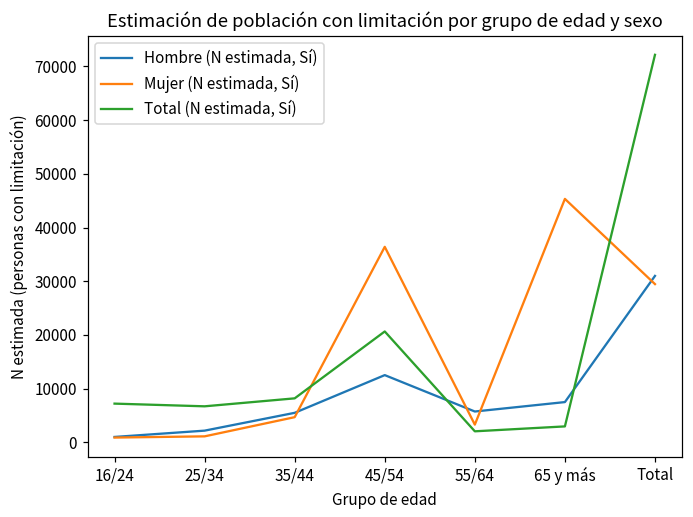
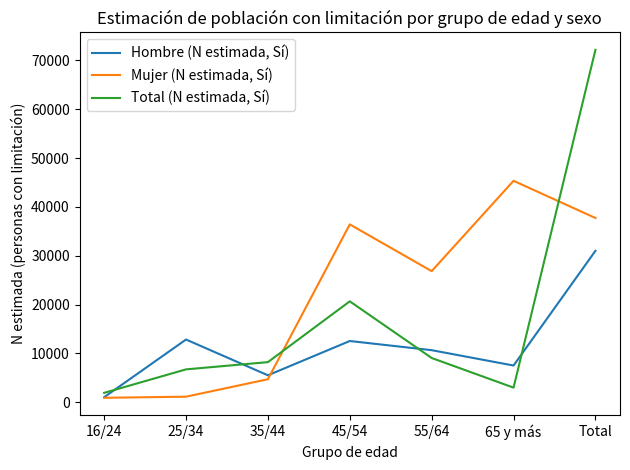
  {
    "Hombre (N estimada, Sí)": {
-     "25/34": 2000,
+     "25/34": 13000,
      "35/44": 5000,
      "45/54": 13000,
-     "55/64": 6000,
+     "55/64": 11000,
      "65 y más": 8000,
      "Total": 31000
    },
    "Mujer (N estimada, Sí)": {
      "25/34": 1000,
      "35/44": 5000,
      "45/54": 36000,
-     "55/64": 3000,
+     "55/64": 27000,
      "65 y más": 45000,
-     "Total": 29000
+     "Total": 38000
    },
    "Total (N estimada, Sí)": {
-     "16/24": 7000,
+     "16/24": 2000,
      "25/34": 7000,
      "35/44": 8000,
      "45/54": 21000,
-     "55/64": 2000,
+     "55/64": 9000,
      "65 y más": 3000,
      "Total": 72000
    }
  }
